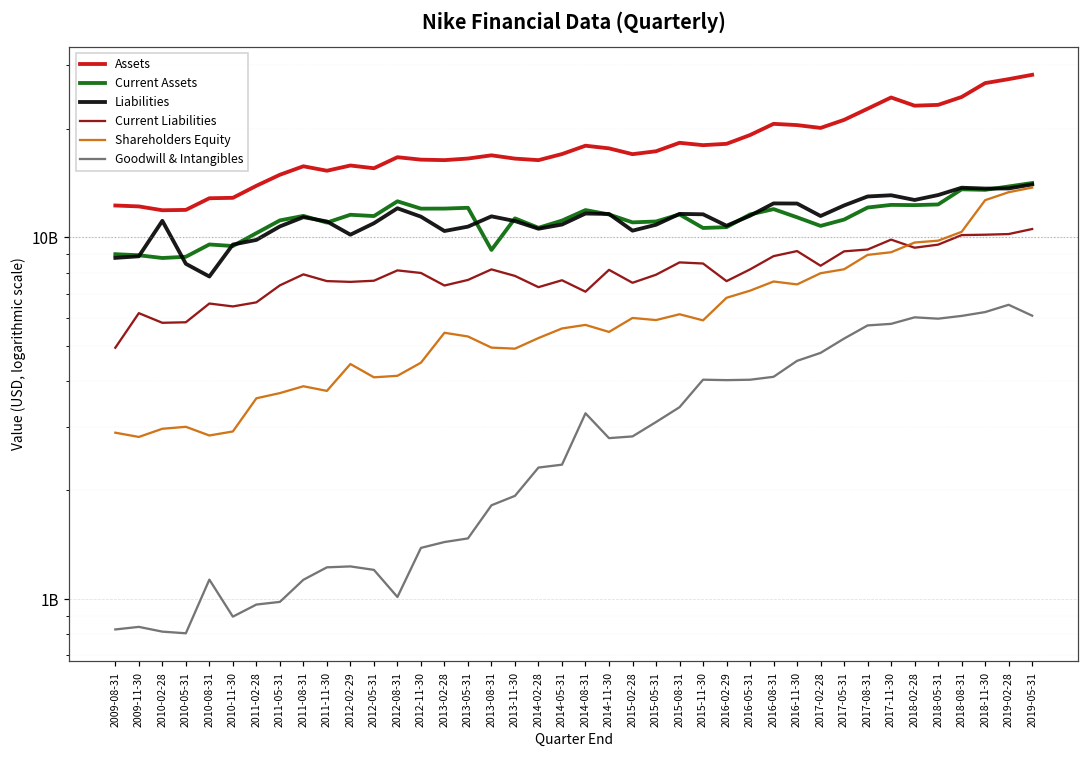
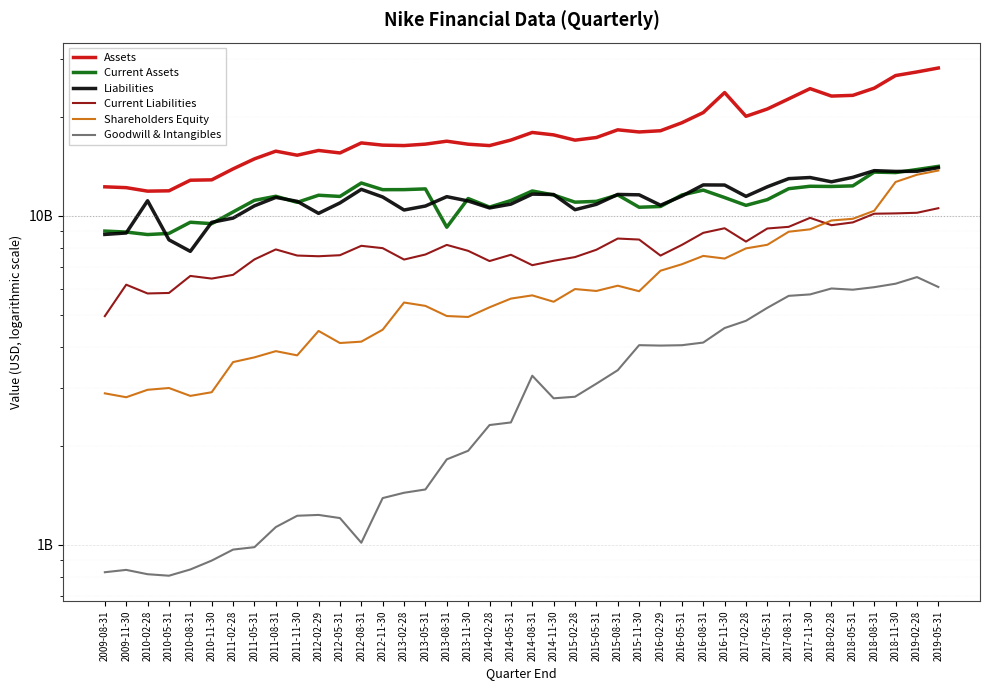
  {
    "Assets": {
      "2009-08-31": 12300000000,
      "2009-11-30": 12200000000,
      "2010-02-28": 11900000000,
      "2010-05-31": 11900000000,
      "2010-08-31": 12800000000,
      "2010-11-30": 12900000000,
      "2011-02-28": 13900000000,
      "2011-05-31": 15000000000,
      "2011-08-31": 16000000000,
      "2011-11-30": 15000000000,
      "2012-02-29": 16000000000,
      "2012-05-31": 16000000000,
      "2012-08-31": 17000000000,
      "2012-11-30": 16000000000,
      "2013-02-28": 16000000000,
      "2013-05-31": 17000000000,
      "2013-08-31": 17000000000,
      "2013-11-30": 17000000000,
      "2014-02-28": 16000000000,
      "2014-05-31": 17000000000,
      "2014-08-31": 18000000000,
      "2014-11-30": 18000000000,
      "2015-02-28": 17000000000,
      "2015-05-31": 17000000000,
      "2015-08-31": 18000000000,
      "2015-11-30": 18000000000,
      "2016-02-29": 18000000000,
      "2016-05-31": 19000000000,
      "2016-08-31": 21000000000,
-     "2016-11-30": 20000000000,
+     "2016-11-30": 24000000000,
      "2017-02-28": 20000000000,
      "2017-05-31": 21000000000,
      "2017-08-31": 23000000000,
      "2017-11-30": 24000000000,
      "2018-02-28": 23000000000,
      "2018-05-31": 23000000000,
      "2018-08-31": 24000000000,
      "2018-11-30": 27000000000,
      "2019-02-28": 27000000000,
      "2019-05-31": 28000000000
    },
    "Current Liabilities": {
      "2009-08-31": 5000000000,
      "2009-11-30": 6200000000,
      "2010-02-28": 5800000000,
      "2010-05-31": 5800000000,
      "2010-08-31": 6600000000,
      "2010-11-30": 6400000000,
      "2011-02-28": 6600000000,
      "2011-05-31": 7400000000,
      "2011-08-31": 7900000000,
      "2011-11-30": 7600000000,
      "2012-02-29": 7500000000,
      "2012-05-31": 7600000000,
      "2012-08-31": 8100000000,
      "2012-11-30": 8000000000,
      "2013-02-28": 7400000000,
      "2013-05-31": 7600000000,
      "2013-08-31": 8200000000,
      "2013-11-30": 7800000000,
      "2014-02-28": 7300000000,
      "2014-05-31": 7600000000,
      "2014-08-31": 7100000000,
-     "2014-11-30": 8100000000,
+     "2014-11-30": 7300000000,
      "2015-02-28": 7500000000,
      "2015-05-31": 7900000000,
      "2015-08-31": 8500000000,
      "2015-11-30": 8500000000,
      "2016-02-29": 7600000000,
      "2016-05-31": 8200000000,
      "2016-08-31": 8900000000,
      "2016-11-30": 9200000000,
      "2017-02-28": 8400000000,
      "2017-05-31": 9200000000,
      "2017-08-31": 9300000000,
      "2017-11-30": 9900000000,
      "2018-02-28": 9400000000,
      "2018-05-31": 9600000000,
      "2018-08-31": 10200000000,
      "2018-11-30": 10200000000,
      "2019-02-28": 10200000000,
      "2019-05-31": 10600000000
    },
    "Goodwill & Intangibles": {
      "2009-08-31": 830000000,
      "2009-11-30": 840000000,
      "2010-02-28": 810000000,
      "2010-05-31": 810000000,
-     "2010-08-31": 1130000000,
+     "2010-08-31": 840000000,
      "2010-11-30": 900000000,
      "2011-02-28": 970000000,
      "2011-05-31": 980000000,
      "2011-08-31": 1130000000,
      "2011-11-30": 1230000000,
      "2012-02-29": 1230000000,
      "2012-05-31": 1210000000,
      "2012-08-31": 1010000000,
      "2012-11-30": 1390000000,
      "2013-02-28": 1400000000,
      "2013-05-31": 1500000000,
      "2013-08-31": 1800000000,
      "2013-11-30": 1900000000,
      "2014-02-28": 2300000000,
      "2014-05-31": 2400000000,
      "2014-08-31": 3300000000,
      "2014-11-30": 2800000000,
      "2015-02-28": 2800000000,
      "2015-05-31": 3100000000,
      "2015-08-31": 3400000000,
      "2015-11-30": 4000000000,
      "2016-02-29": 4000000000,
      "2016-05-31": 4000000000,
      "2016-08-31": 4100000000,
      "2016-11-30": 4600000000,
      "2017-02-28": 4800000000,
      "2017-05-31": 5300000000,
      "2017-08-31": 5700000000,
      "2017-11-30": 5800000000,
      "2018-02-28": 6000000000,
      "2018-05-31": 6000000000,
      "2018-08-31": 6100000000,
      "2018-11-30": 6200000000,
      "2019-02-28": 6500000000,
      "2019-05-31": 6100000000
    }
  }
